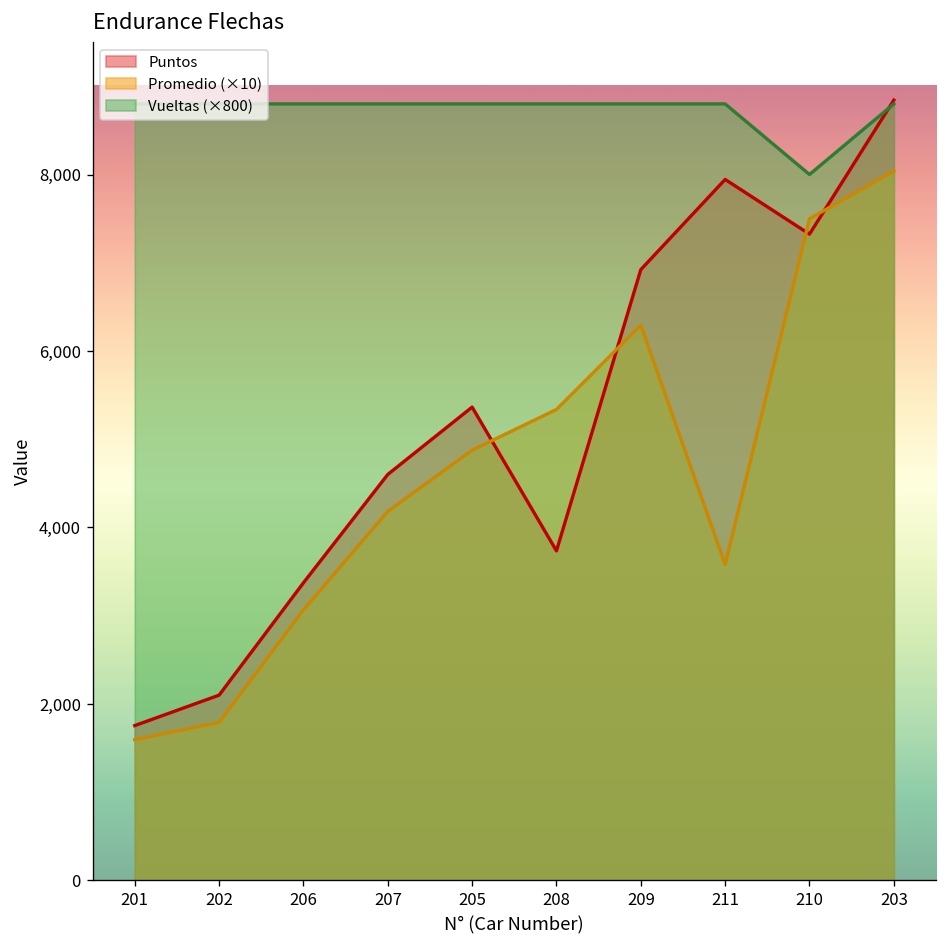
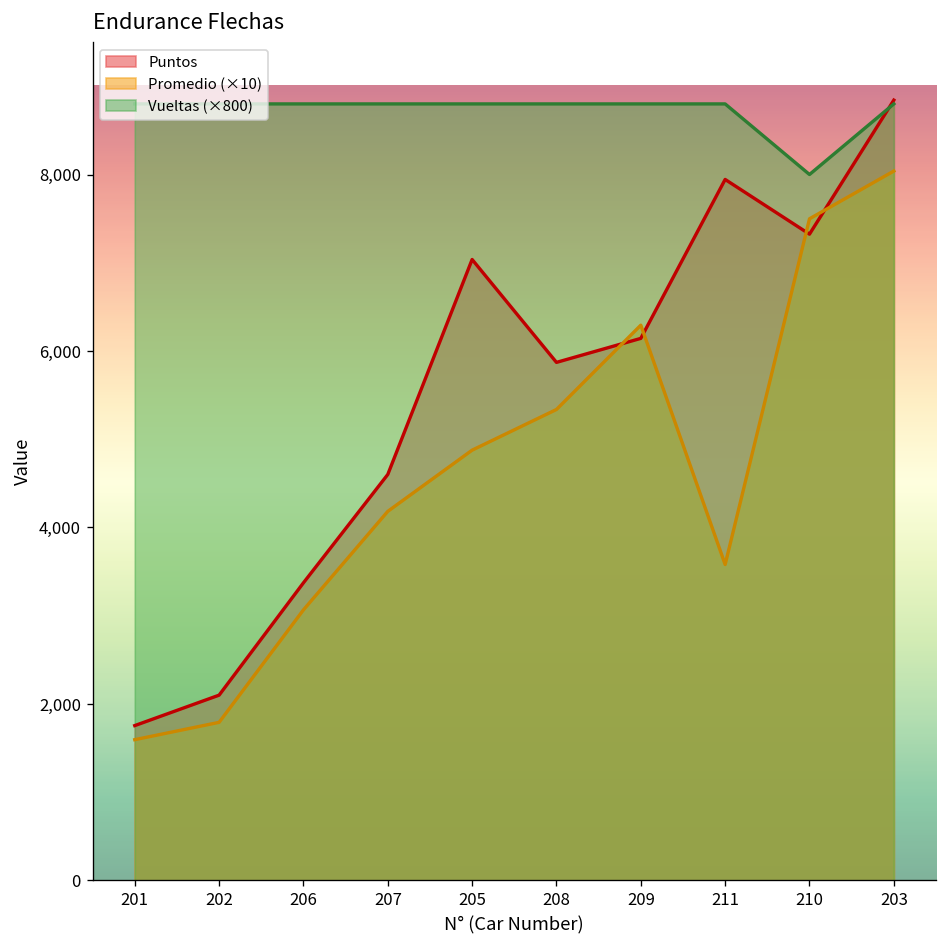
  {
    "Puntos": {
      "201": "1,800",
      "202": "2,100",
      "206": "3,400",
      "207": "4,600",
-     "205": "5,400",
-     "208": "3,700",
-     "209": "6,900",
+     "205": "7,000",
+     "208": "5,900",
+     "209": "6,100",
      "211": "7,900",
      "210": "7,300",
      "203": "8,800"
    },
    "Promedio (×10)": {
      "201": "1,600",
      "202": "1,800",
      "206": "3,100",
      "207": "4,200",
      "205": "4,900",
      "208": "5,300",
      "209": "6,300",
      "211": "3,600",
      "210": "7,500",
      "203": "8,000"
    },
    "Vueltas (×800)": {
      "206": "8,800",
      "207": "8,800",
      "205": "8,800",
      "208": "8,800",
      "209": "8,800",
      "211": "8,800",
      "210": "8,000",
      "203": "8,800"
    }
  }
